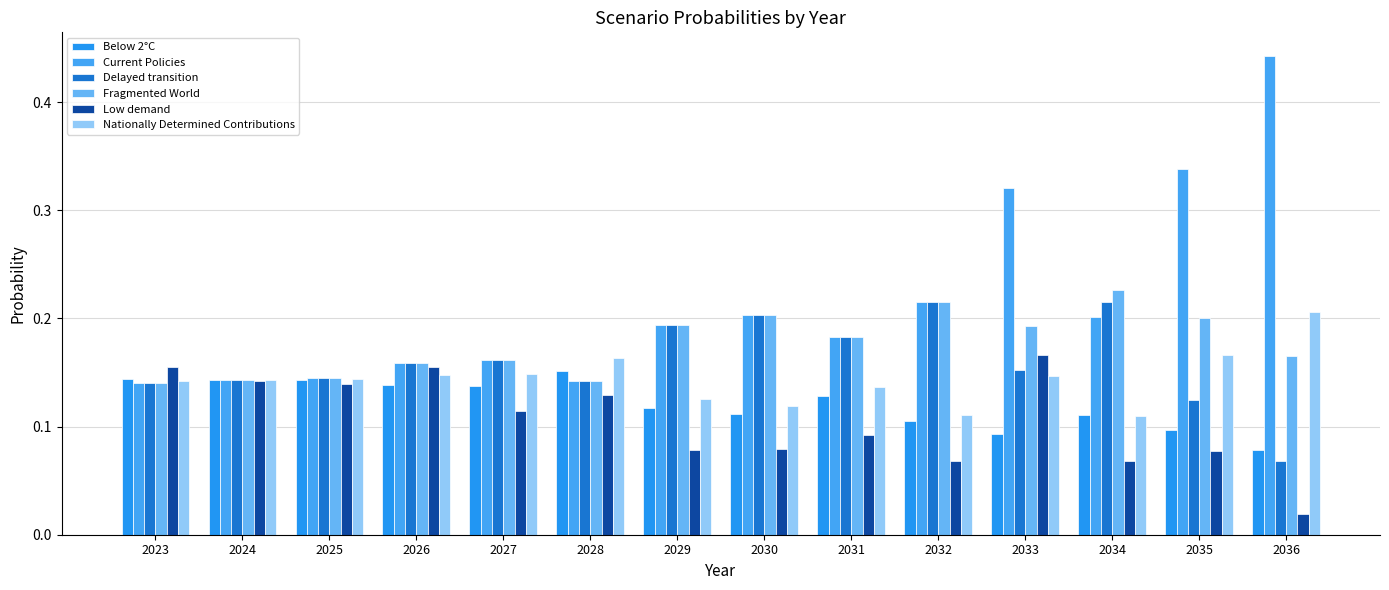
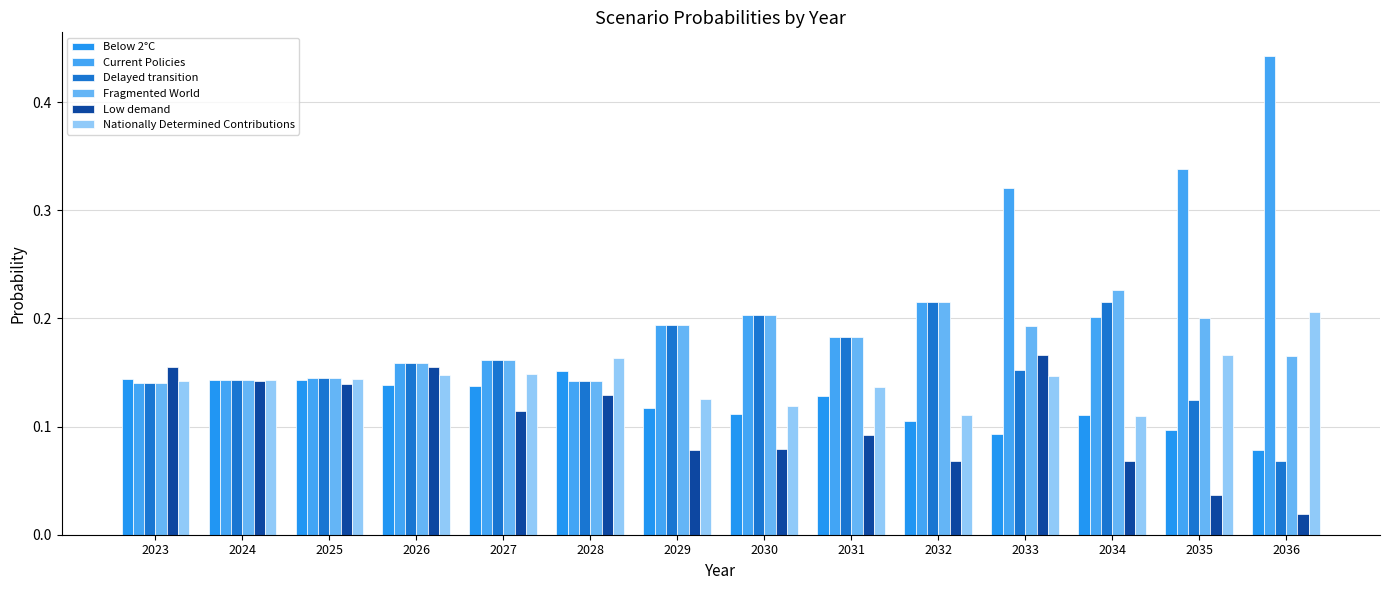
  {
    "Low demand": {
      "2023": 0.155,
      "2024": 0.142,
      "2025": 0.139,
      "2026": 0.156,
      "2027": 0.114,
      "2028": 0.129,
      "2029": 0.078,
      "2030": 0.079,
      "2031": 0.092,
      "2032": 0.068,
      "2033": 0.166,
      "2034": 0.068,
-     "2035": 0.078,
+     "2035": 0.037,
      "2036": 0.019
    }
  }
